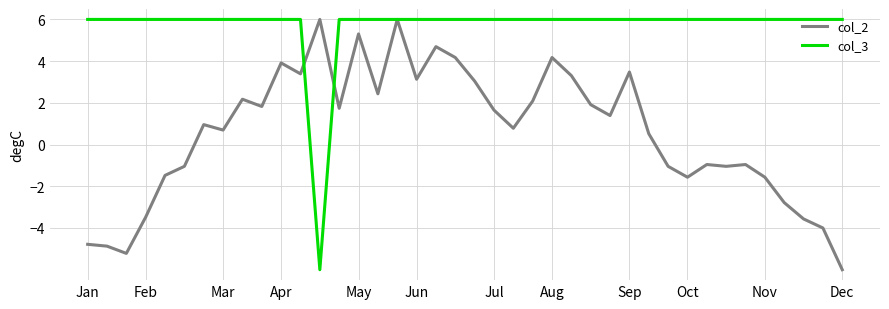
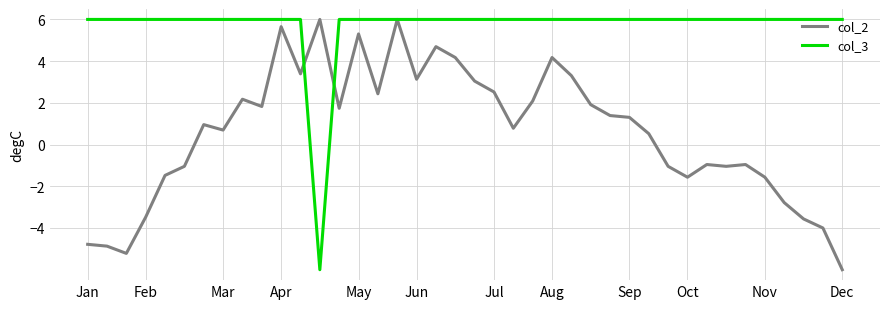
  {
    "col_2": {
      "Jan": -4.8,
      "Feb": -3.5,
      "Mar": 0.7,
-     "Apr": 3.9,
+     "Apr": 5.7,
      "May": 5.3,
      "Jun": 3.1,
-     "Jul": 1.7,
+     "Jul": 2.5,
      "Aug": 4.2,
-     "Sep": 3.5,
+     "Sep": 1.3,
      "Oct": -1.6,
      "Nov": -1.6,
      "Dec": -6.0
    },
    "col_3": {
      "Jan": 6.0,
      "Feb": 6.0,
      "Mar": 6.0,
      "Apr": 6.0,
      "May": 6.0,
      "Jun": 6.0,
      "Jul": 6.0,
      "Aug": 6.0,
      "Sep": 6.0,
      "Oct": 6.0,
      "Nov": 6.0,
      "Dec": 6.0
    }
  }
